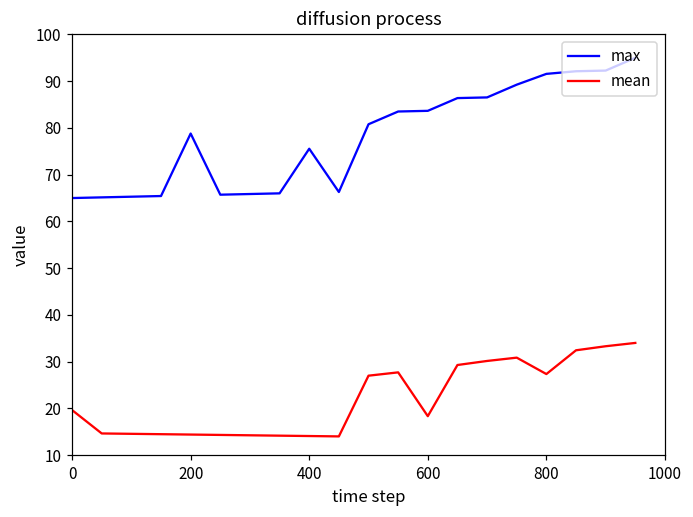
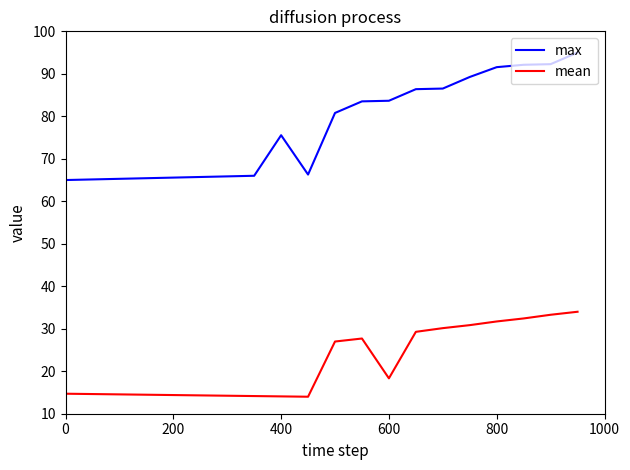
  {
    "max": {
      "0": 65,
-     "200": 79,
+     "200": 66,
      "400": 76,
      "600": 84,
      "800": 92
    },
    "mean": {
-     "0": 20,
+     "0": 15,
      "200": 14,
      "400": 14,
      "600": 18,
-     "800": 27
+     "800": 32
    }
  }
